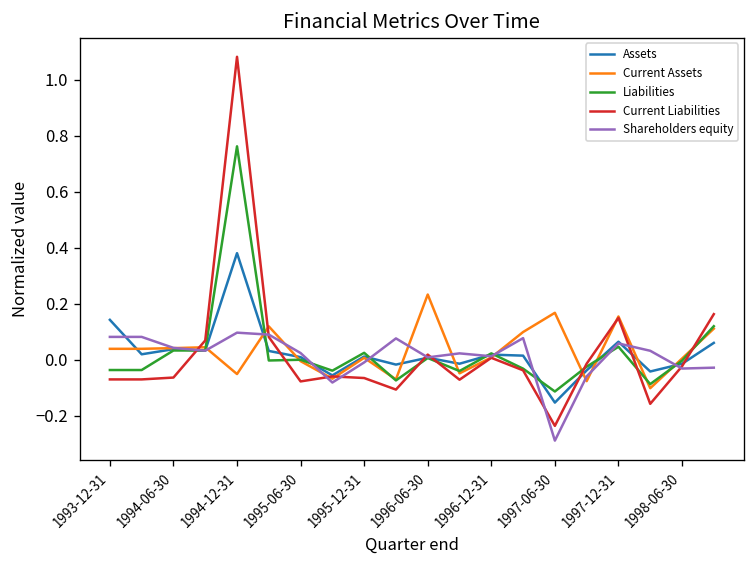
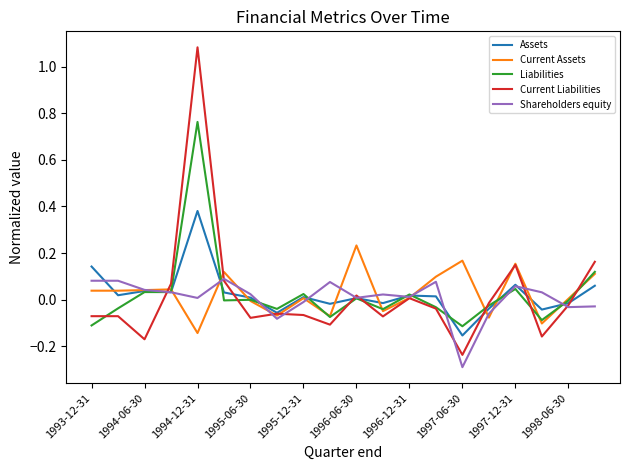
  {
    "Assets": {
      "1993-12-31": 0.14,
      "1994-12-31": 0.38,
      "1997-06-30": -0.15
    },
    "Current Assets": {
      "1993-12-31": 0.04,
-     "1994-12-31": -0.05,
+     "1994-12-31": -0.14,
      "1996-06-30": 0.23,
      "1997-06-30": 0.17
    },
    "Liabilities": {
-     "1993-12-31": -0.04,
+     "1993-12-31": -0.11,
      "1994-12-31": 0.76,
      "1995-12-31": 0.02,
      "1997-06-30": -0.11,
      "1997-12-31": 0.05
    },
    "Current Liabilities": {
      "1993-12-31": -0.07,
-     "1994-06-30": -0.06,
+     "1994-06-30": -0.17,
      "1994-12-31": 1.08,
      "1995-06-30": -0.08,
      "1995-12-31": -0.07,
      "1997-06-30": -0.24
    },
    "Shareholders equity": {
      "1993-12-31": 0.08,
-     "1994-12-31": 0.10,
+     "1994-12-31": 0.01,
      "1995-06-30": 0.02,
      "1995-12-31": -0.01,
      "1997-06-30": -0.29
    }
  }
